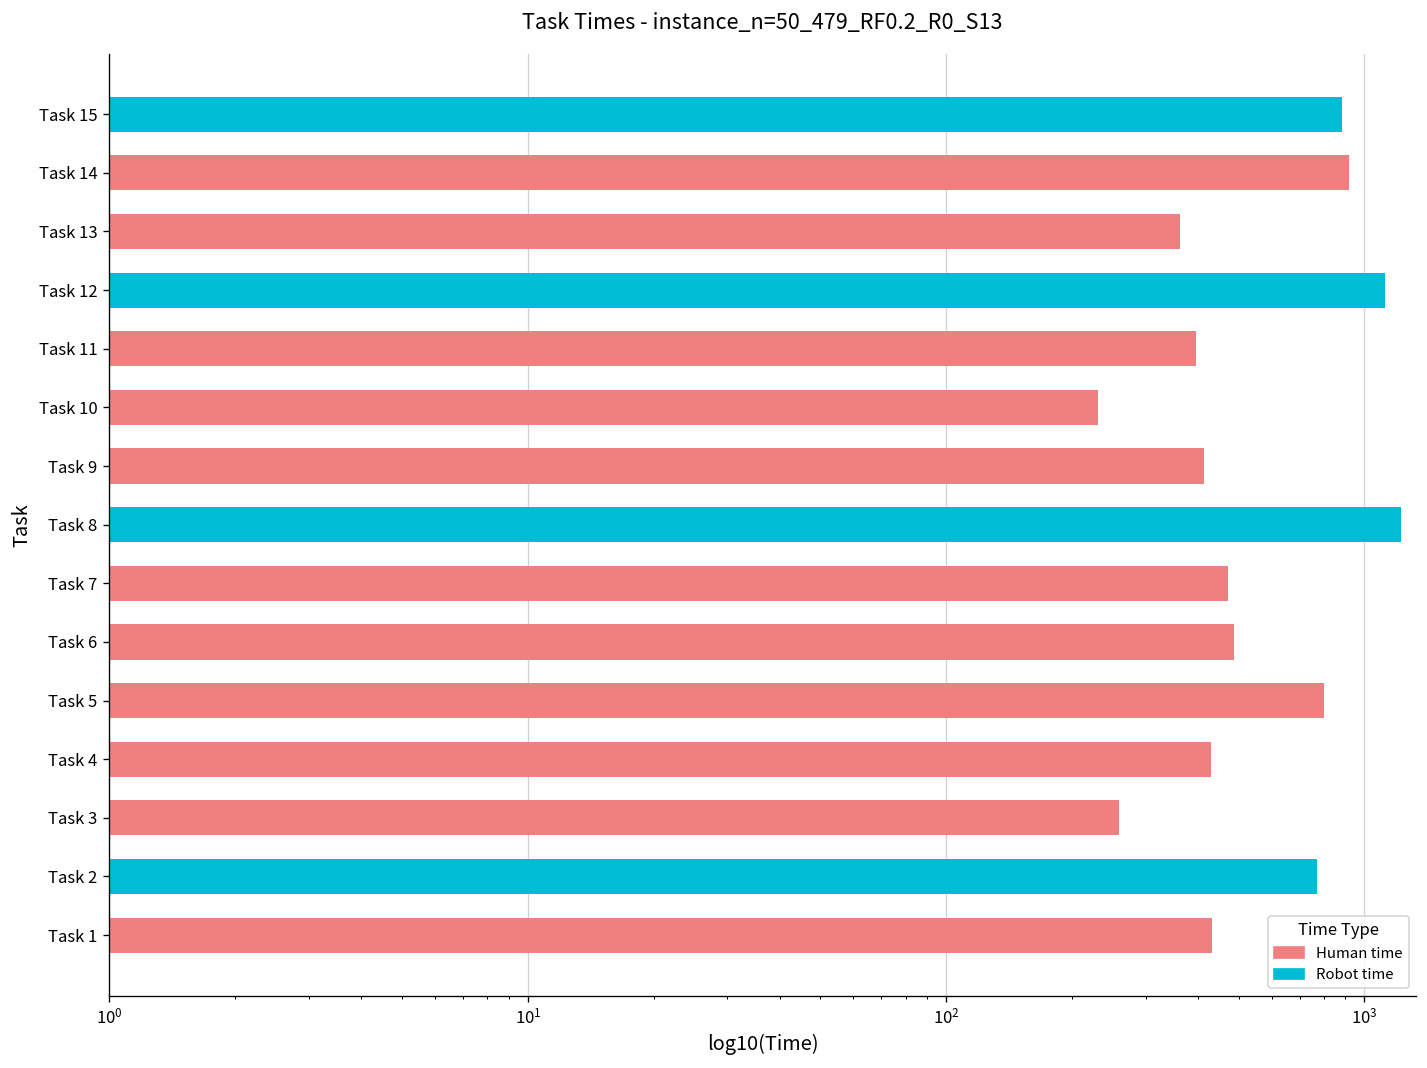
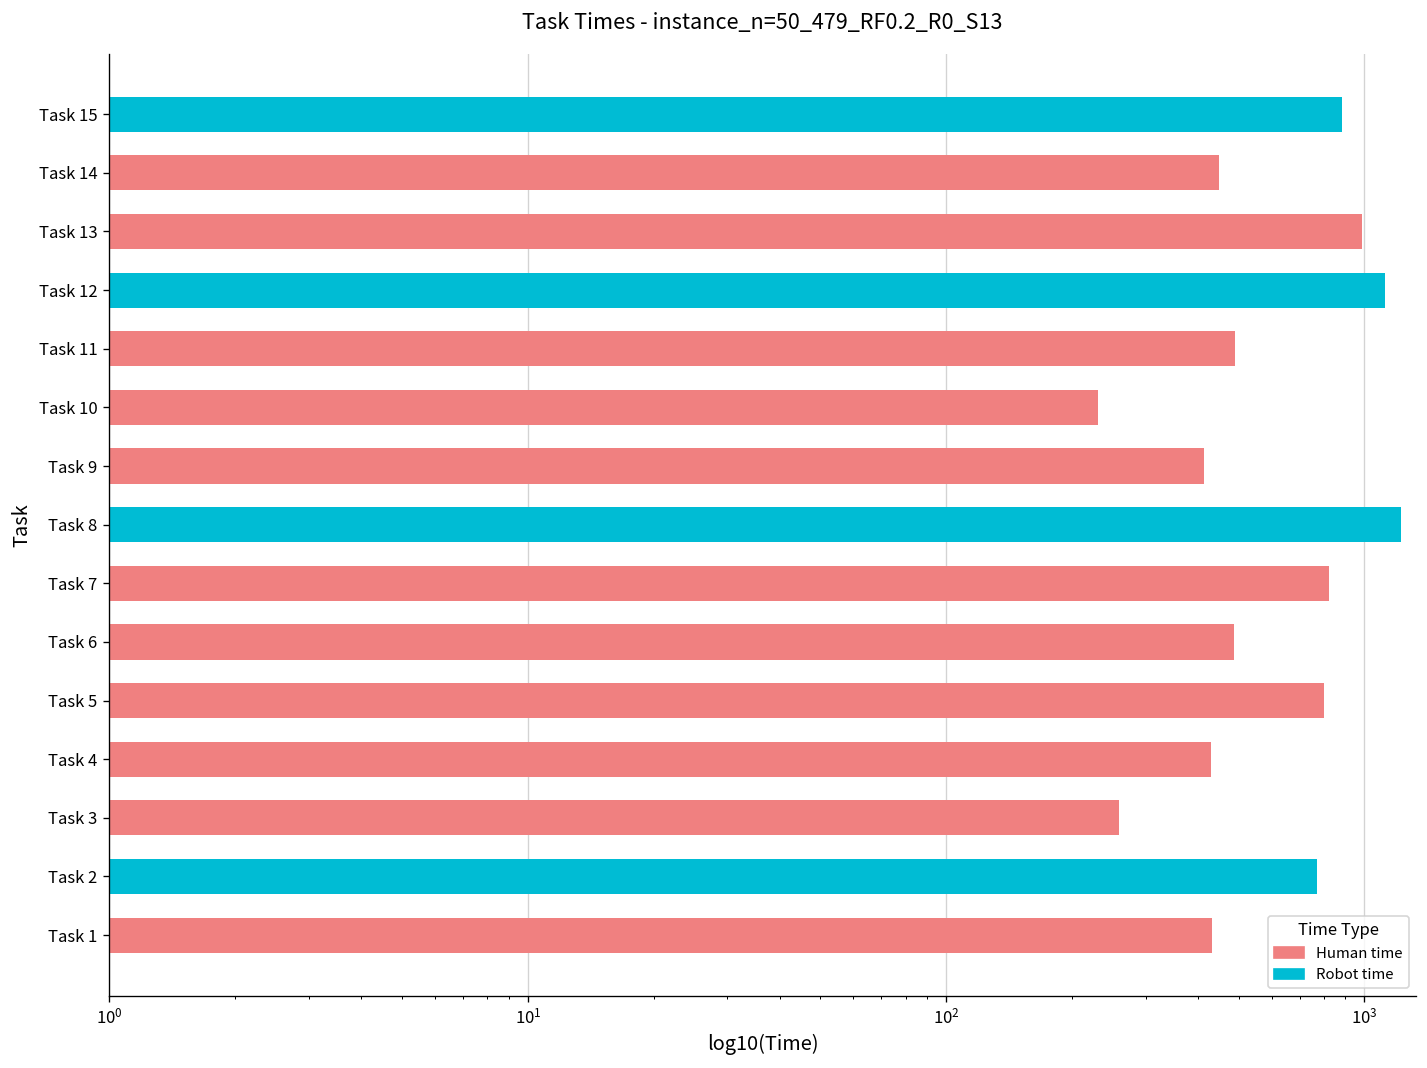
  {
    "Human time": {
-     "Task 14": 920,
-     "Task 13": 360,
-     "Task 11": 400,
+     "Task 14": 450,
+     "Task 13": 990,
+     "Task 11": 490,
      "Task 10": 230,
      "Task 9": 410,
-     "Task 7": 470,
+     "Task 7": 820,
      "Task 6": 490,
      "Task 5": 800,
      "Task 4": 430,
      "Task 3": 260,
      "Task 1": 430
    },
    "Robot time": {
      "Task 15": 880,
      "Task 12": 1120,
      "Task 8": 1220,
      "Task 2": 770
    }
  }
